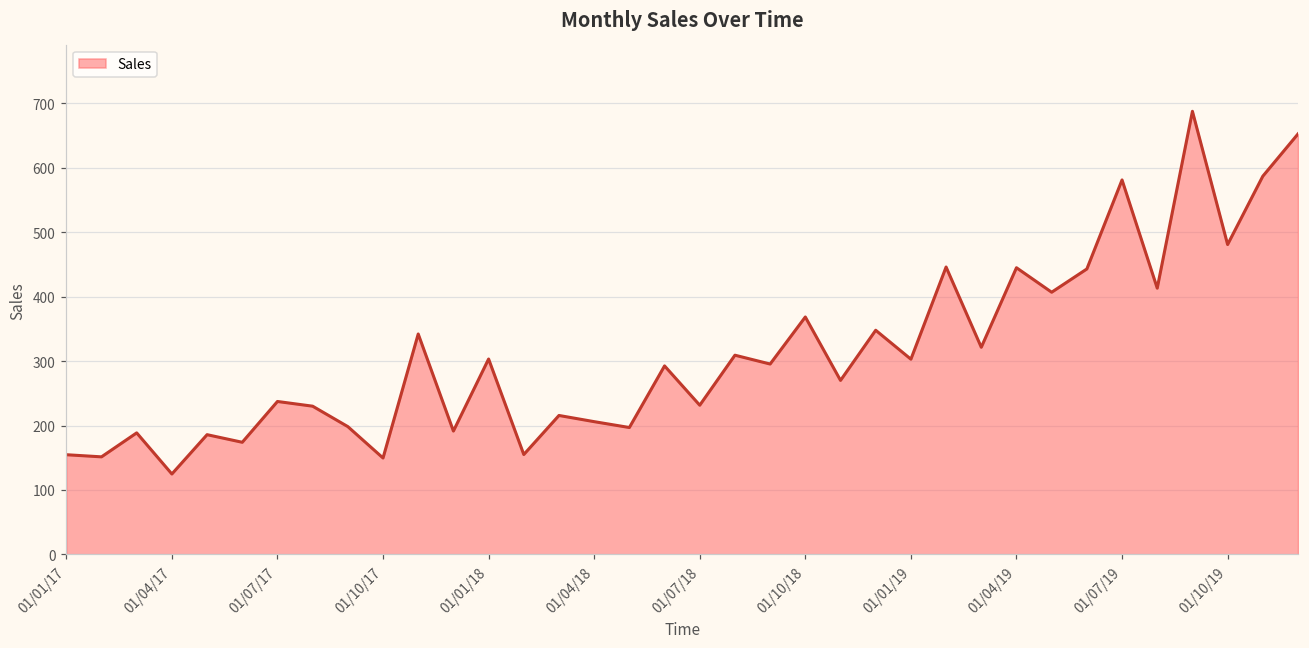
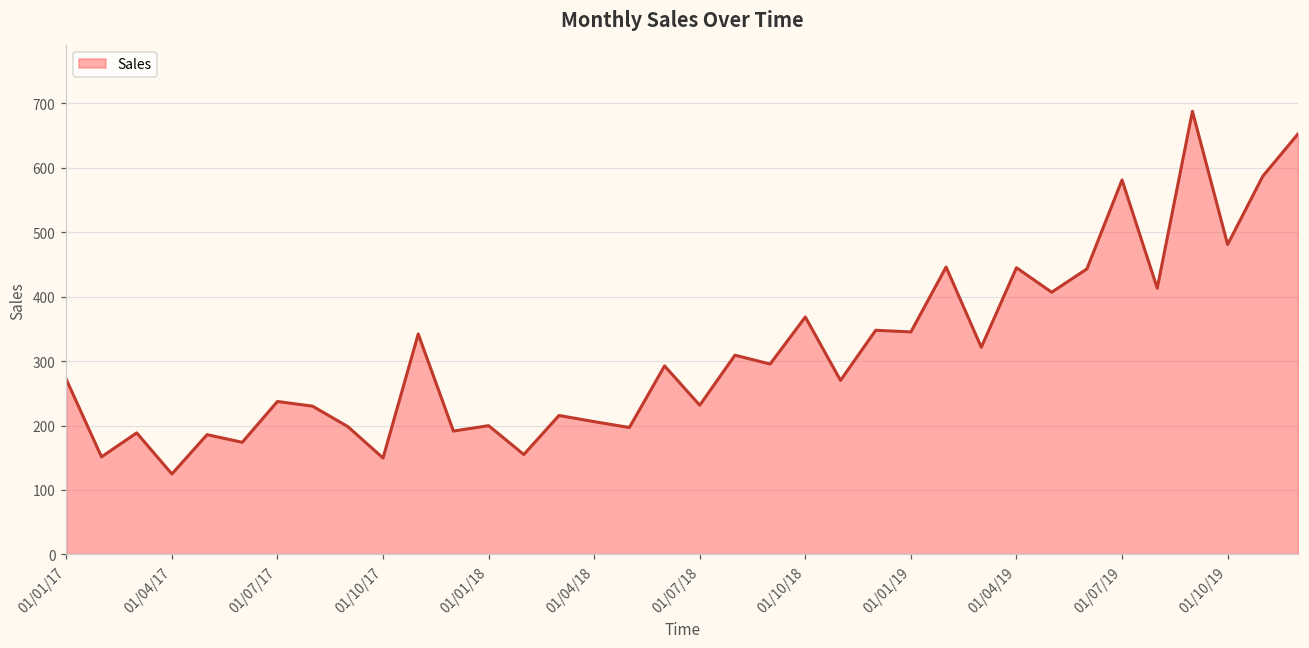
  {
-   "01/01/17": 150,
+   "01/01/17": 270,
    "01/04/17": 120,
    "01/07/17": 240,
    "01/10/17": 150,
-   "01/01/18": 300,
+   "01/01/18": 200,
    "01/04/18": 210,
    "01/07/18": 230,
    "01/10/18": 370,
-   "01/01/19": 300,
+   "01/01/19": 350,
    "01/04/19": 440,
    "01/07/19": 580,
    "01/10/19": 480
  }
